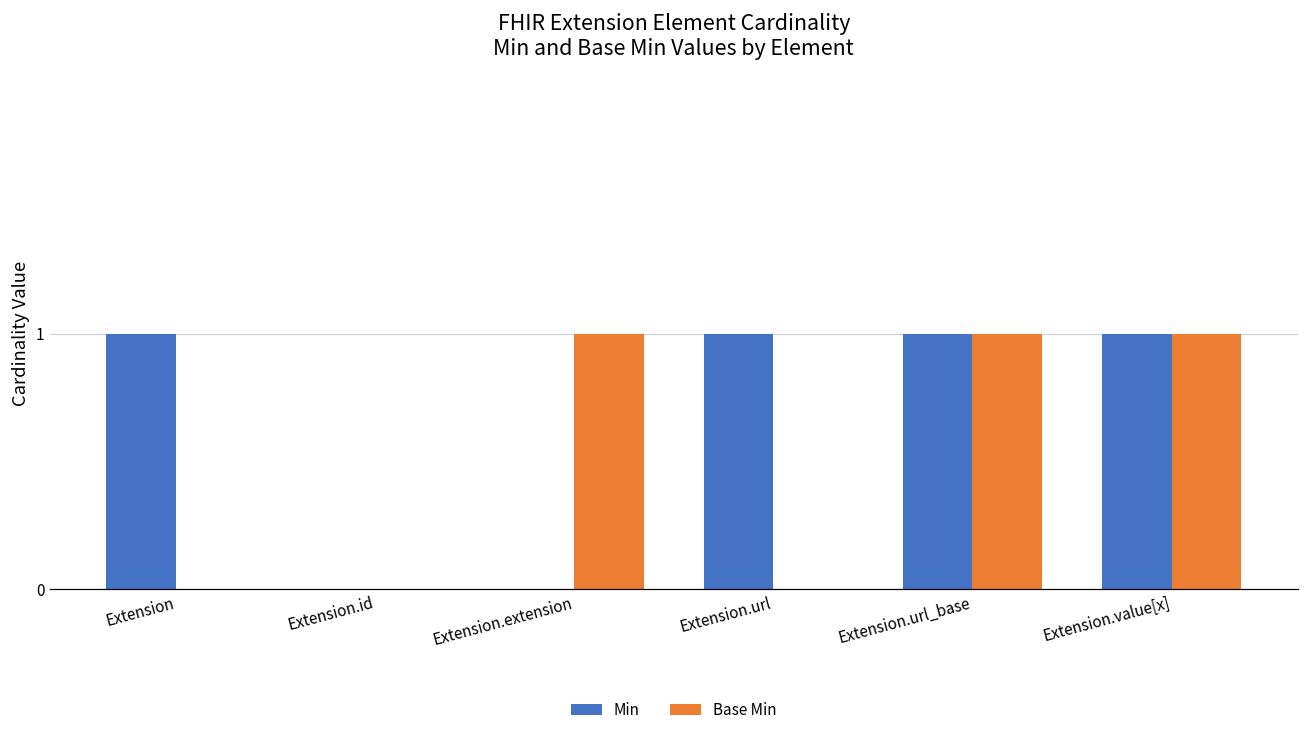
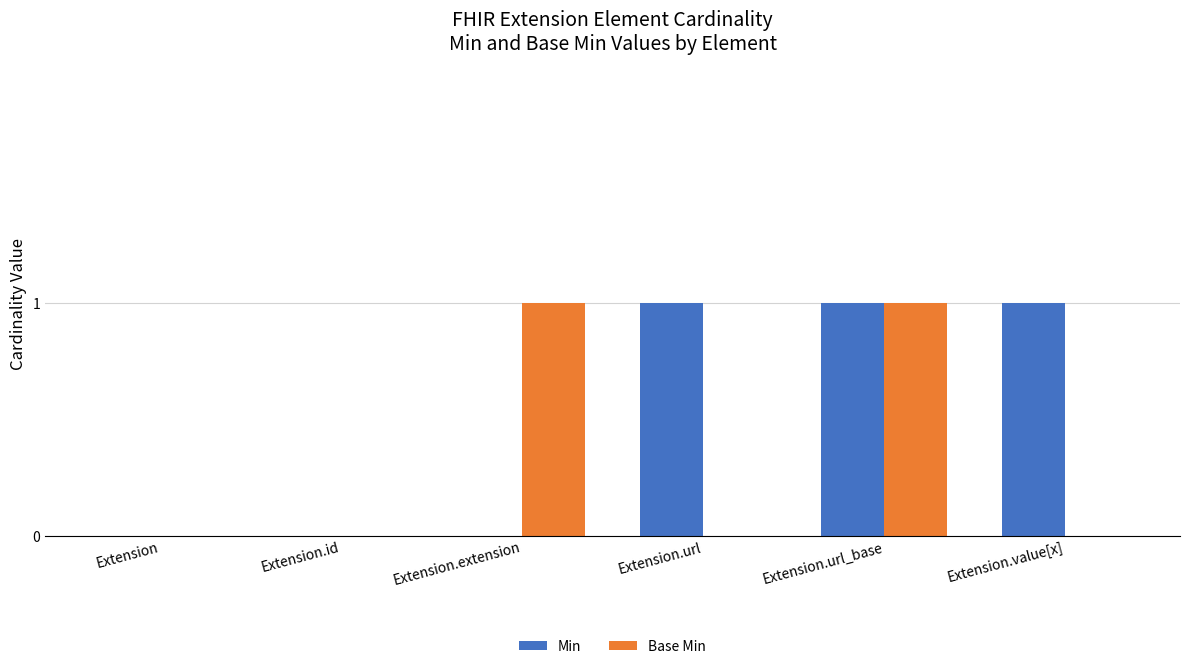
  {
    "Min": {
-     "Extension": 1,
+     "Extension": 0,
      "Extension.id": 0,
      "Extension.extension": 0,
      "Extension.url": 1,
      "Extension.url_base": 1,
      "Extension.value[x]": 1
    },
    "Base Min": {
      "Extension": 0,
      "Extension.id": 0,
      "Extension.extension": 1,
      "Extension.url": 0,
      "Extension.url_base": 1,
-     "Extension.value[x]": 1
+     "Extension.value[x]": 0
    }
  }
